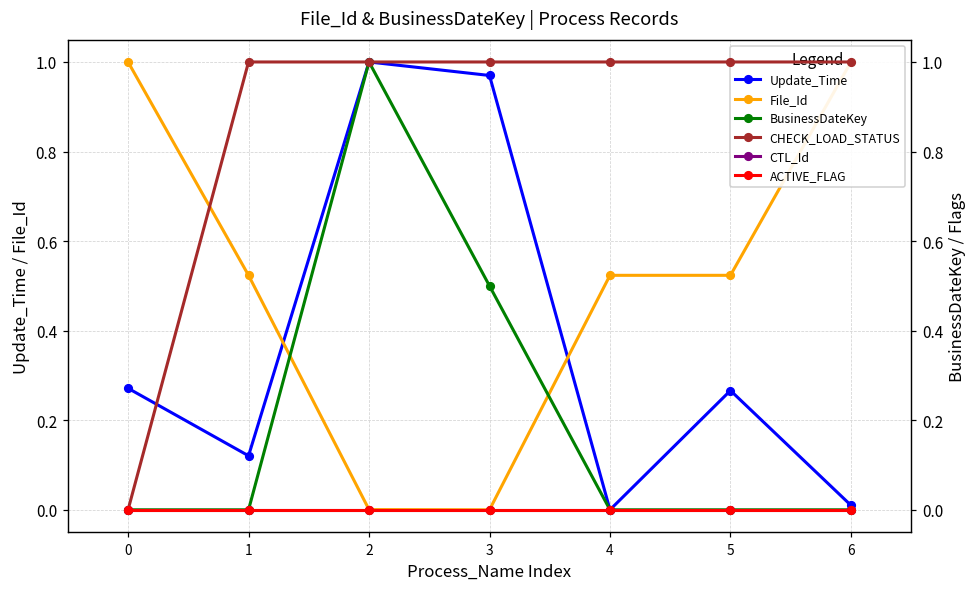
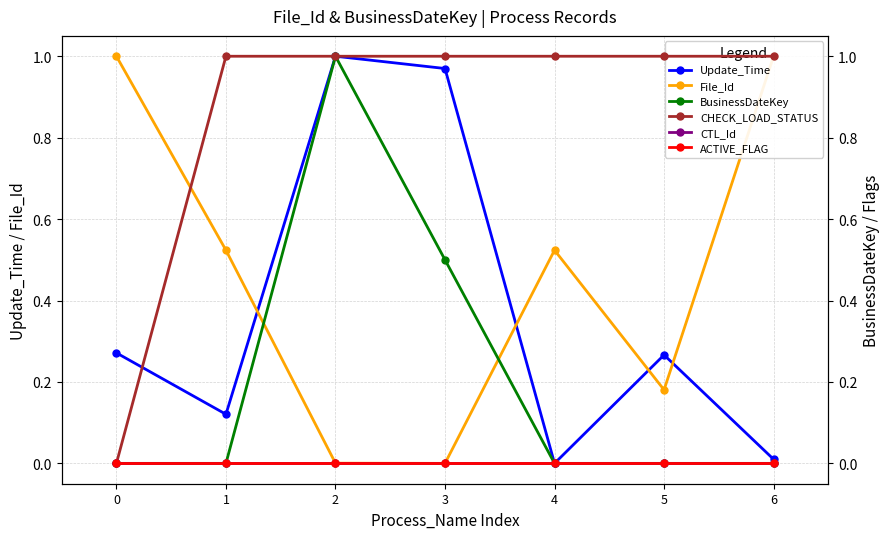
  {
    "Update_Time": {
      "0": 0.27,
      "1": 0.12,
      "2": 1.00,
      "3": 0.97,
      "4": 0.00,
      "5": 0.27,
      "6": 0.01
    },
    "File_Id": {
      "0": 1.00,
      "1": 0.52,
      "2": 0.00,
      "3": 0.00,
      "4": 0.52,
-     "5": 0.52
+     "5": 0.18
    },
    "BusinessDateKey": {
      "3": 0.50
    },
    "CHECK_LOAD_STATUS": {
      "1": 1.00,
      "3": 1.00,
      "4": 1.00,
      "5": 1.00
    },
    "ACTIVE_FLAG": {
      "2": 0.00,
      "3": 0.00
    }
  }
